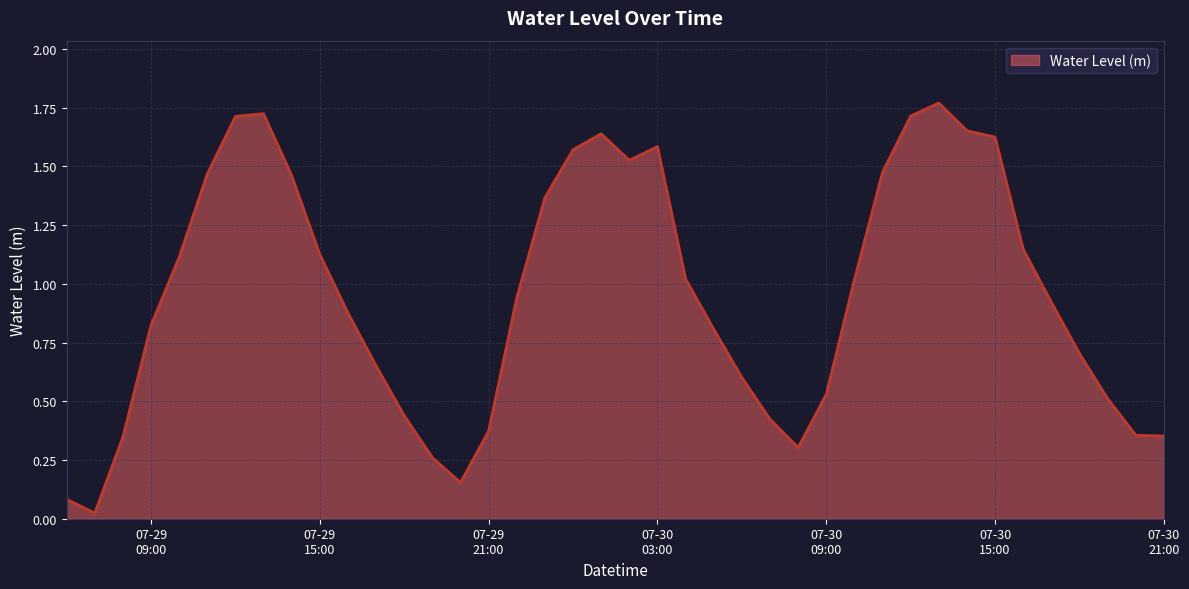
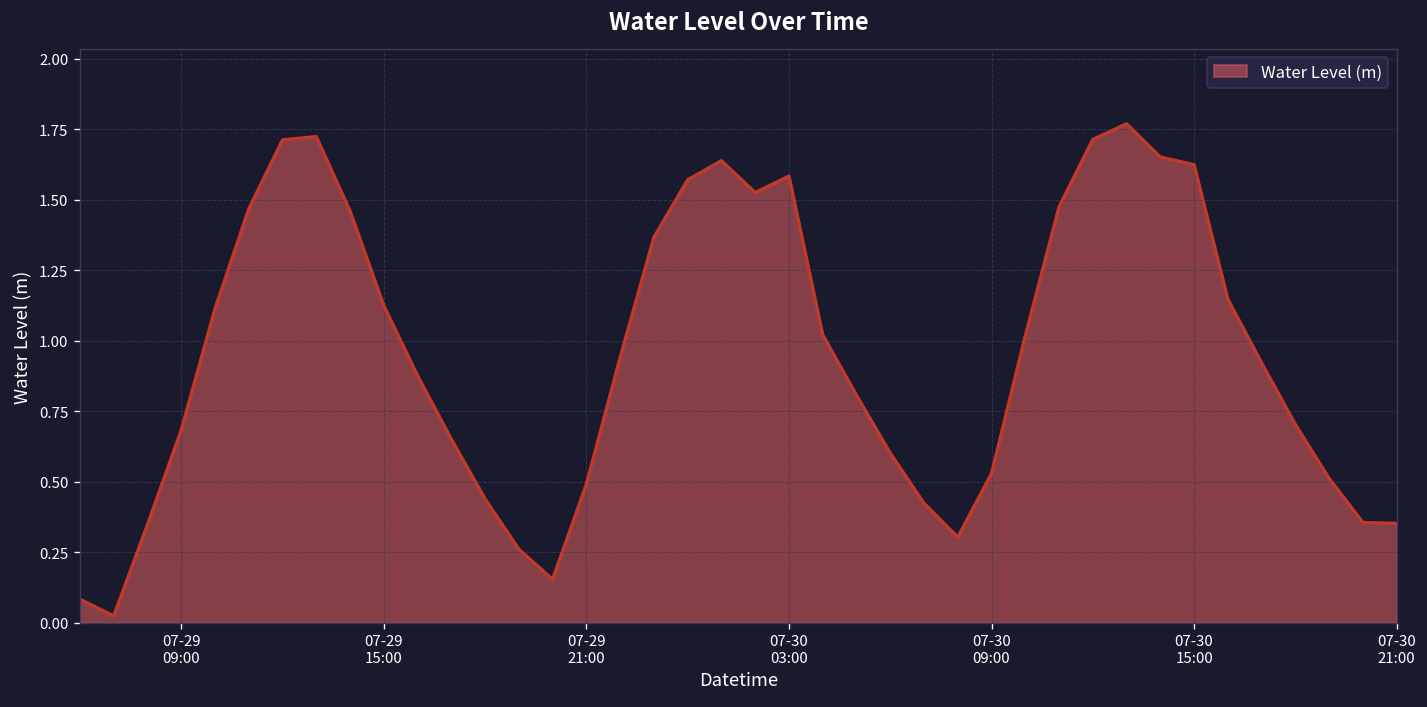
  {
-   "07-29 09:00": 0.82,
+   "07-29 09:00": 0.68,
    "07-29 15:00": 1.12,
-   "07-29 21:00": 0.37,
+   "07-29 21:00": 0.49,
    "07-30 03:00": 1.58,
    "07-30 09:00": 0.53,
    "07-30 15:00": 1.62,
    "07-30 21:00": 0.35
  }
